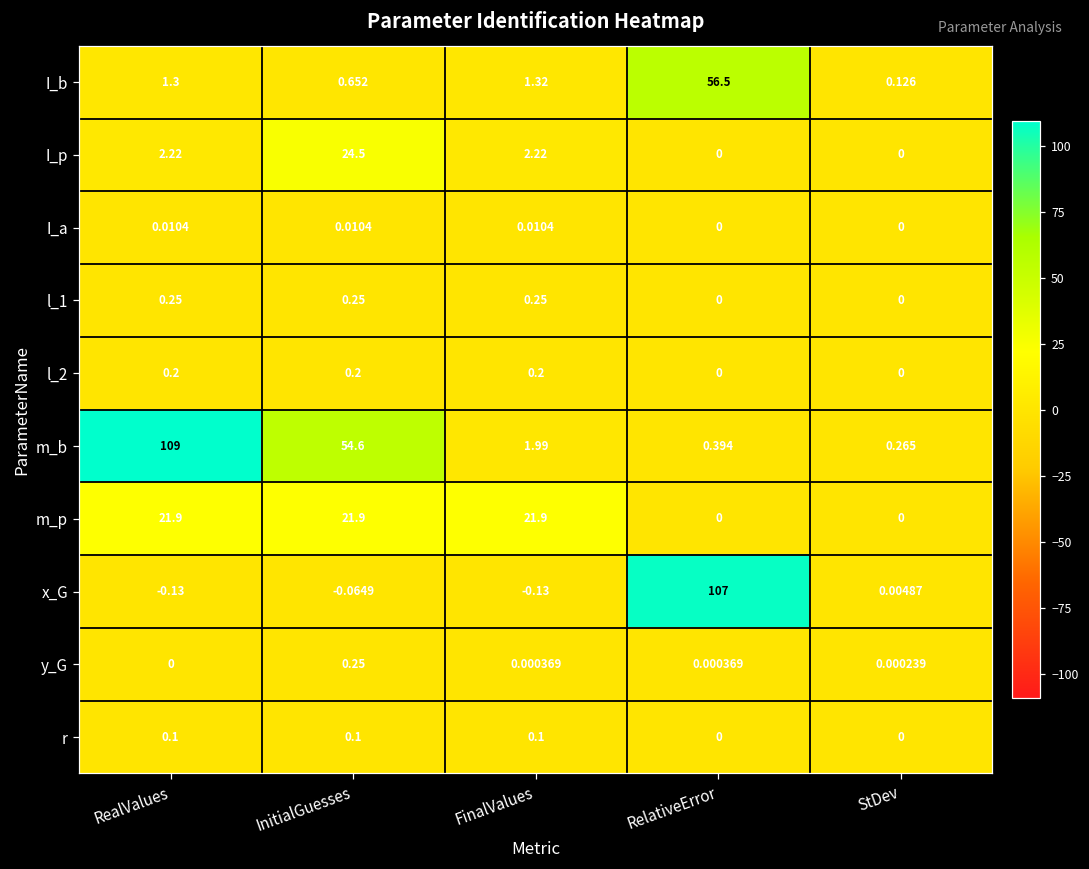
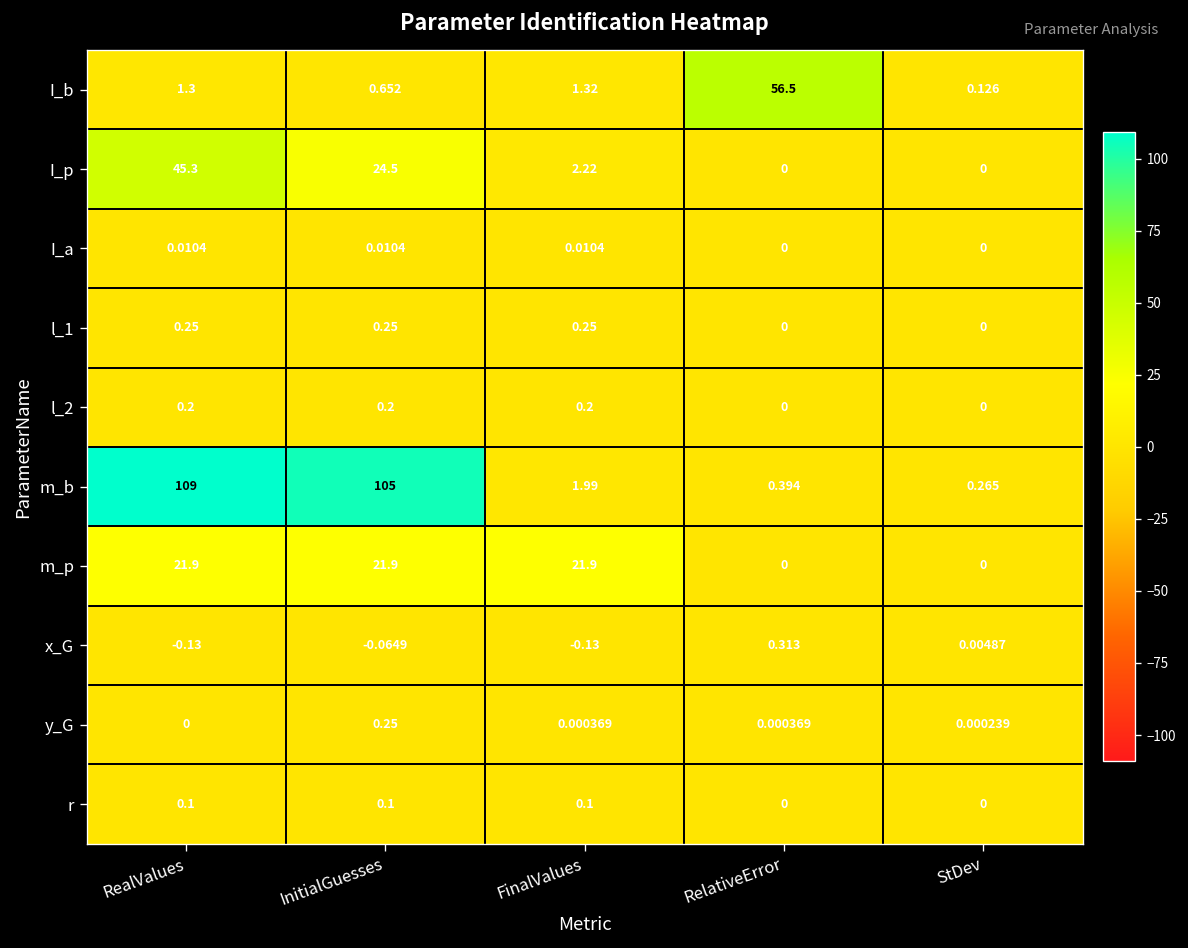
  {
    "I_b": {
      "RealValues": 1.3,
      "InitialGuesses": 0.652,
      "FinalValues": 1.32,
      "RelativeError": 56.5,
      "StDev": 0.126
    },
    "I_p": {
-     "RealValues": 2.22,
+     "RealValues": 45.3,
      "InitialGuesses": 24.5,
      "FinalValues": 2.22,
      "RelativeError": 0,
      "StDev": 0
    },
    "I_a": {
      "RealValues": 0.0104,
      "InitialGuesses": 0.0104,
      "FinalValues": 0.0104,
      "RelativeError": 0,
      "StDev": 0
    },
    "l_1": {
      "RealValues": 0.25,
      "InitialGuesses": 0.25,
      "FinalValues": 0.25,
      "RelativeError": 0,
      "StDev": 0
    },
    "l_2": {
      "RealValues": 0.2,
      "InitialGuesses": 0.2,
      "FinalValues": 0.2,
      "RelativeError": 0,
      "StDev": 0
    },
    "m_b": {
      "RealValues": 109,
-     "InitialGuesses": 54.6,
+     "InitialGuesses": 105,
      "FinalValues": 1.99,
      "RelativeError": 0.394,
      "StDev": 0.265
    },
    "m_p": {
      "RealValues": 21.9,
      "InitialGuesses": 21.9,
      "FinalValues": 21.9,
      "RelativeError": 0,
      "StDev": 0
    },
    "x_G": {
      "RealValues": -0.13,
      "InitialGuesses": -0.0649,
      "FinalValues": -0.13,
-     "RelativeError": 107,
+     "RelativeError": 0.313,
      "StDev": 0.00487
    },
    "y_G": {
      "RealValues": 0,
      "InitialGuesses": 0.25,
      "FinalValues": 0.000369,
      "RelativeError": 0.000369,
      "StDev": 0.000239
    },
    "r": {
      "RealValues": 0.1,
      "InitialGuesses": 0.1,
      "FinalValues": 0.1,
      "RelativeError": 0,
      "StDev": 0
    }
  }
